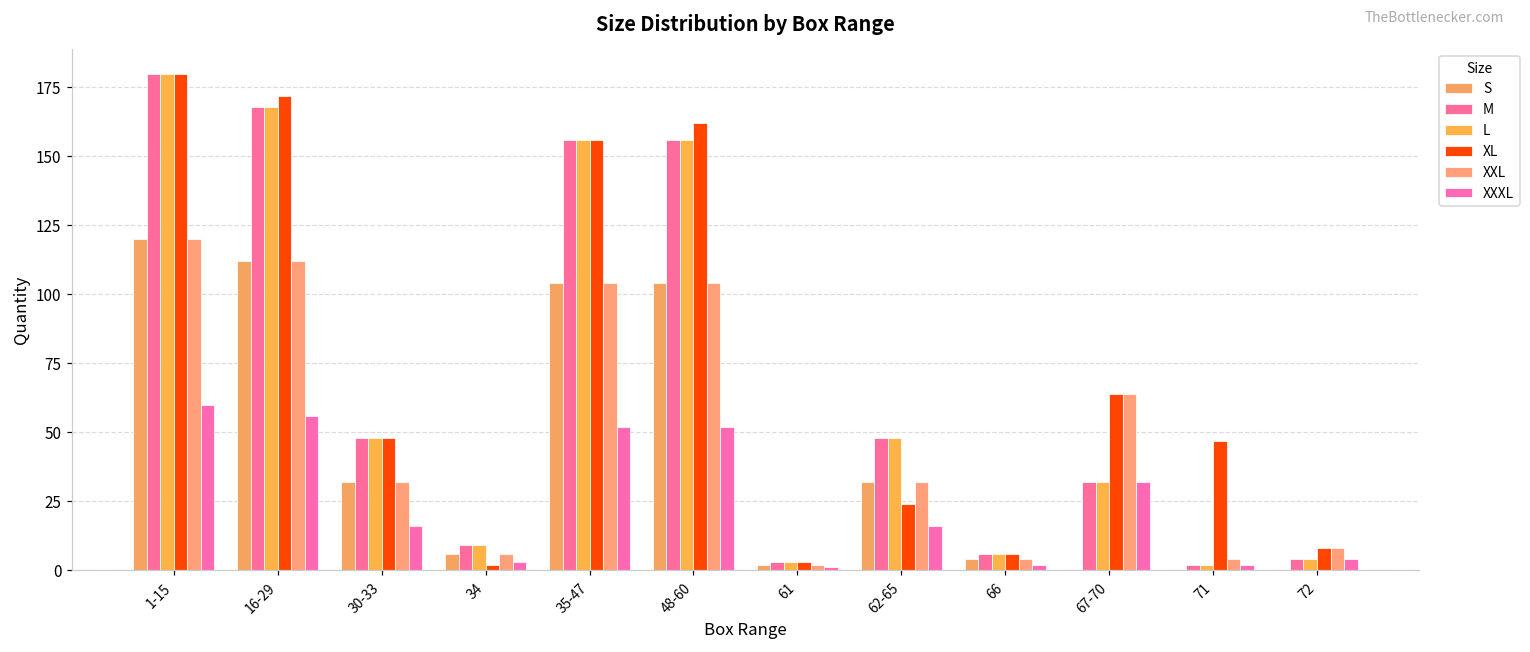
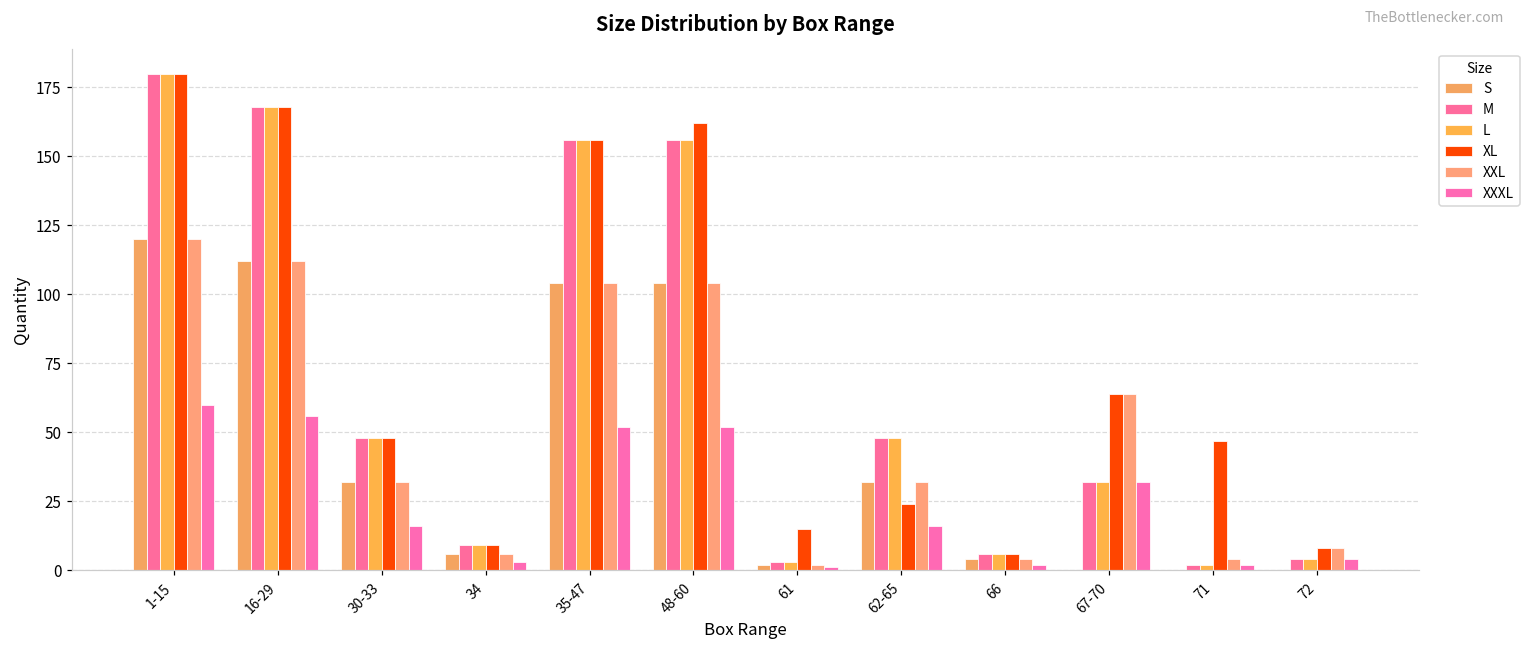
  {
    "XL": {
      "1-15": 180,
-     "16-29": 172,
+     "16-29": 168,
      "30-33": 48,
-     "34": 2,
+     "34": 9,
      "35-47": 156,
      "48-60": 162,
-     "61": 3,
+     "61": 15,
      "62-65": 24,
      "66": 6,
      "67-70": 64,
      "71": 47,
      "72": 8
    }
  }
